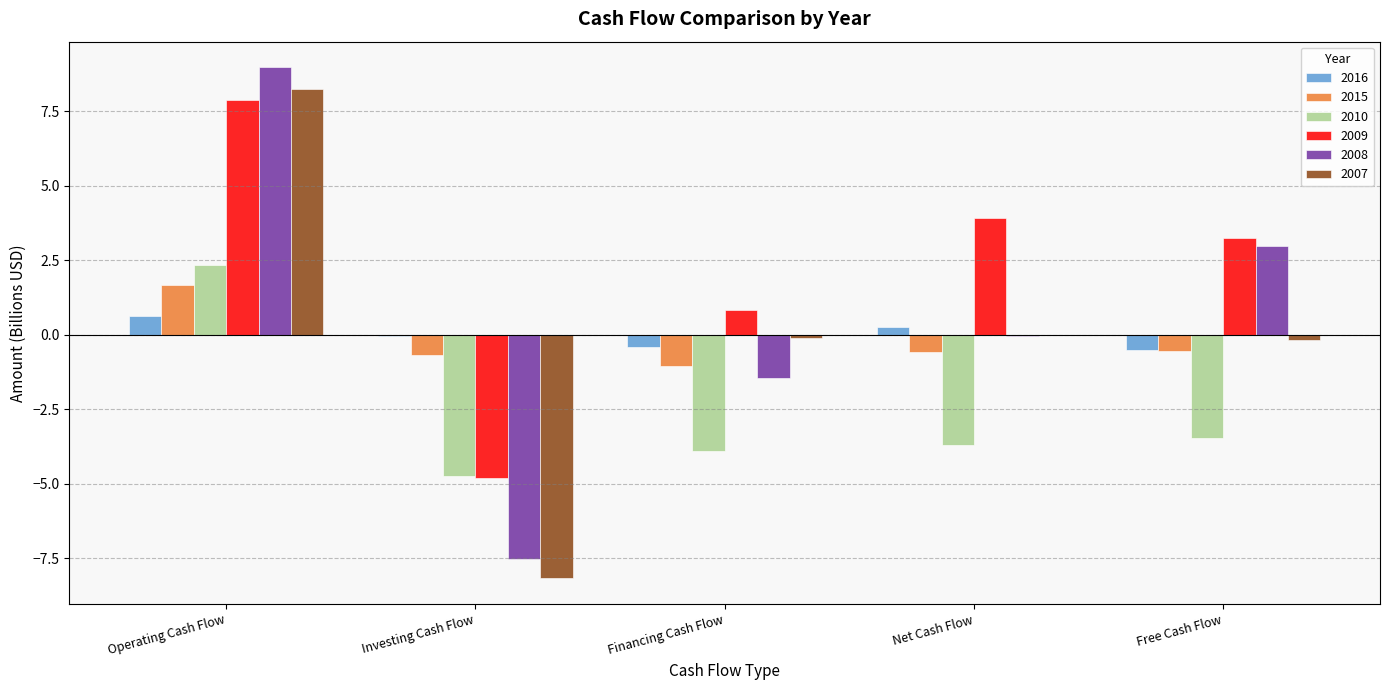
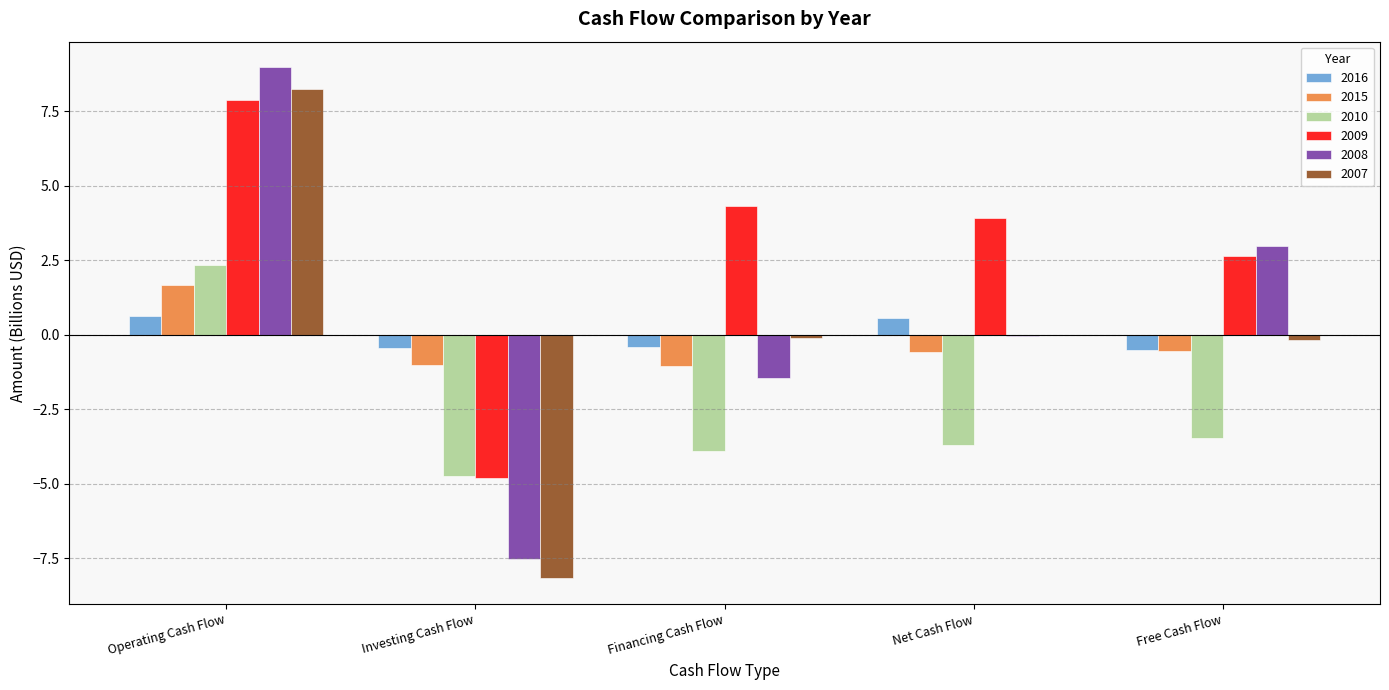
  {
    "2016": {
      "Operating Cash Flow": 0.6,
-     "Investing Cash Flow": 0.0,
+     "Investing Cash Flow": -0.4,
      "Financing Cash Flow": -0.4,
-     "Net Cash Flow": 0.3,
+     "Net Cash Flow": 0.6,
      "Free Cash Flow": -0.5
    },
    "2015": {
      "Operating Cash Flow": 1.7,
-     "Investing Cash Flow": -0.7,
+     "Investing Cash Flow": -1.0,
      "Financing Cash Flow": -1.1,
      "Net Cash Flow": -0.6,
      "Free Cash Flow": -0.6
    },
    "2010": {
      "Operating Cash Flow": 2.3,
      "Investing Cash Flow": -4.7,
      "Financing Cash Flow": -3.9,
      "Net Cash Flow": -3.7,
      "Free Cash Flow": -3.5
    },
    "2009": {
      "Operating Cash Flow": 7.9,
      "Investing Cash Flow": -4.8,
-     "Financing Cash Flow": 0.8,
+     "Financing Cash Flow": 4.3,
      "Net Cash Flow": 3.9,
-     "Free Cash Flow": 3.2
+     "Free Cash Flow": 2.6
    },
    "2008": {
      "Operating Cash Flow": 9.0,
      "Investing Cash Flow": -7.5,
      "Financing Cash Flow": -1.4,
      "Free Cash Flow": 3.0
    },
    "2007": {
      "Operating Cash Flow": 8.3,
      "Investing Cash Flow": -8.2,
      "Financing Cash Flow": -0.1,
      "Free Cash Flow": -0.2
    }
  }
